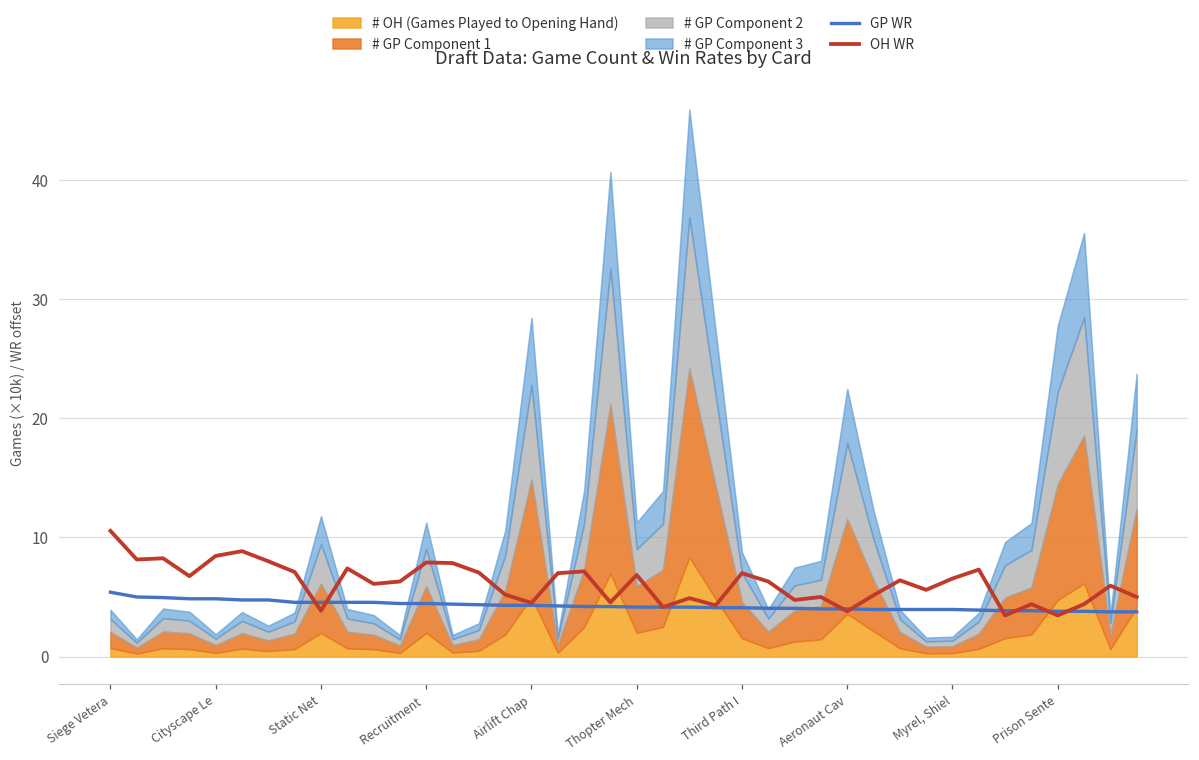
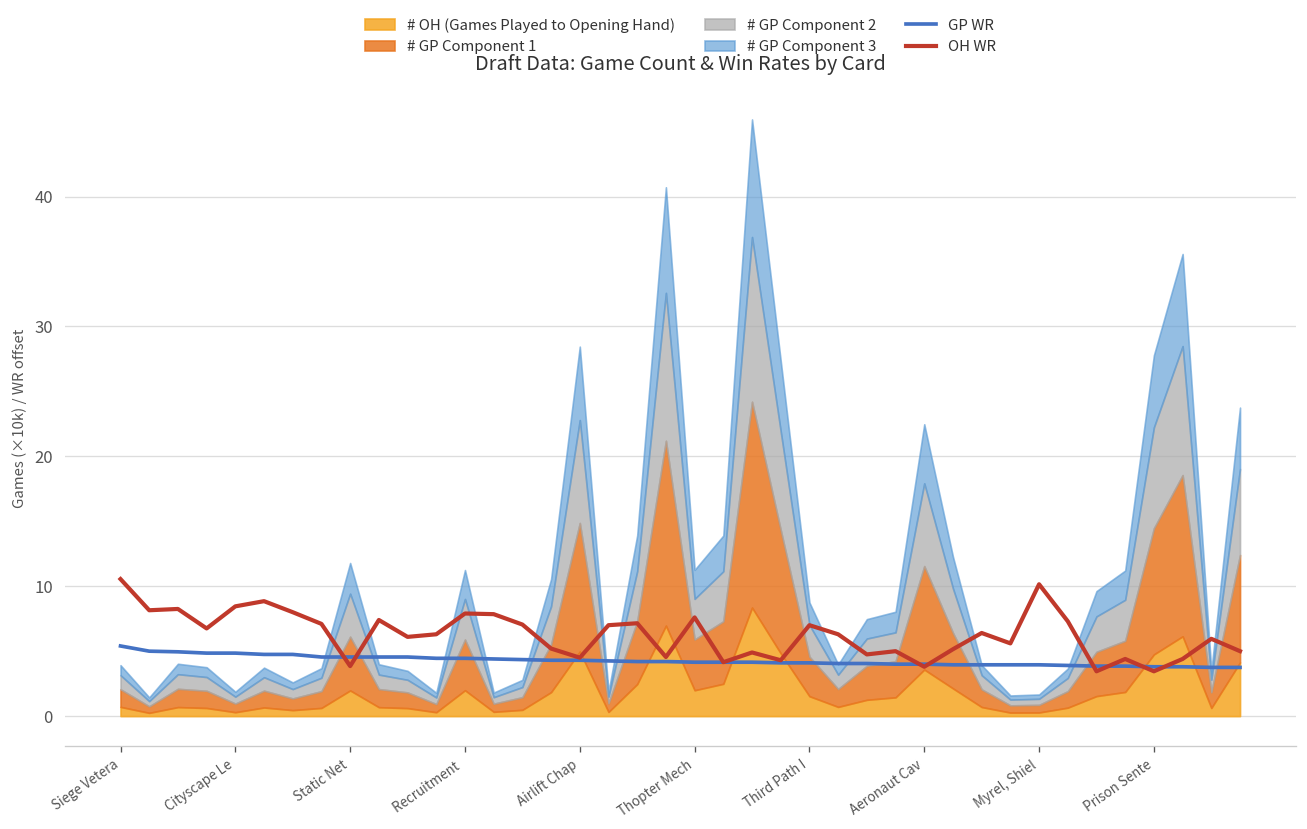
  {
    "OH WR": {
      "Siege Vetera": 10.5,
      "Cityscape Le": 8.5,
      "Static Net": 3.9,
      "Recruitment": 7.9,
-     "Thopter Mech": 6.9,
-     "Myrel, Shiel": 6.6,
+     "Thopter Mech": 7.6,
+     "Myrel, Shiel": 10.1,
      "Prison Sente": 3.4
    },
    "# GP Component 2": {
      "Siege Vetera": 1.1,
      "Cityscape Le": 0.5,
      "Static Net": 3.3,
      "Recruitment": 3.1,
      "Airlift Chap": 7.9,
      "Thopter Mech": 3.1,
      "Aeronaut Cav": 6.4,
      "Myrel, Shiel": 0.5,
      "Prison Sente": 7.8
    }
  }
